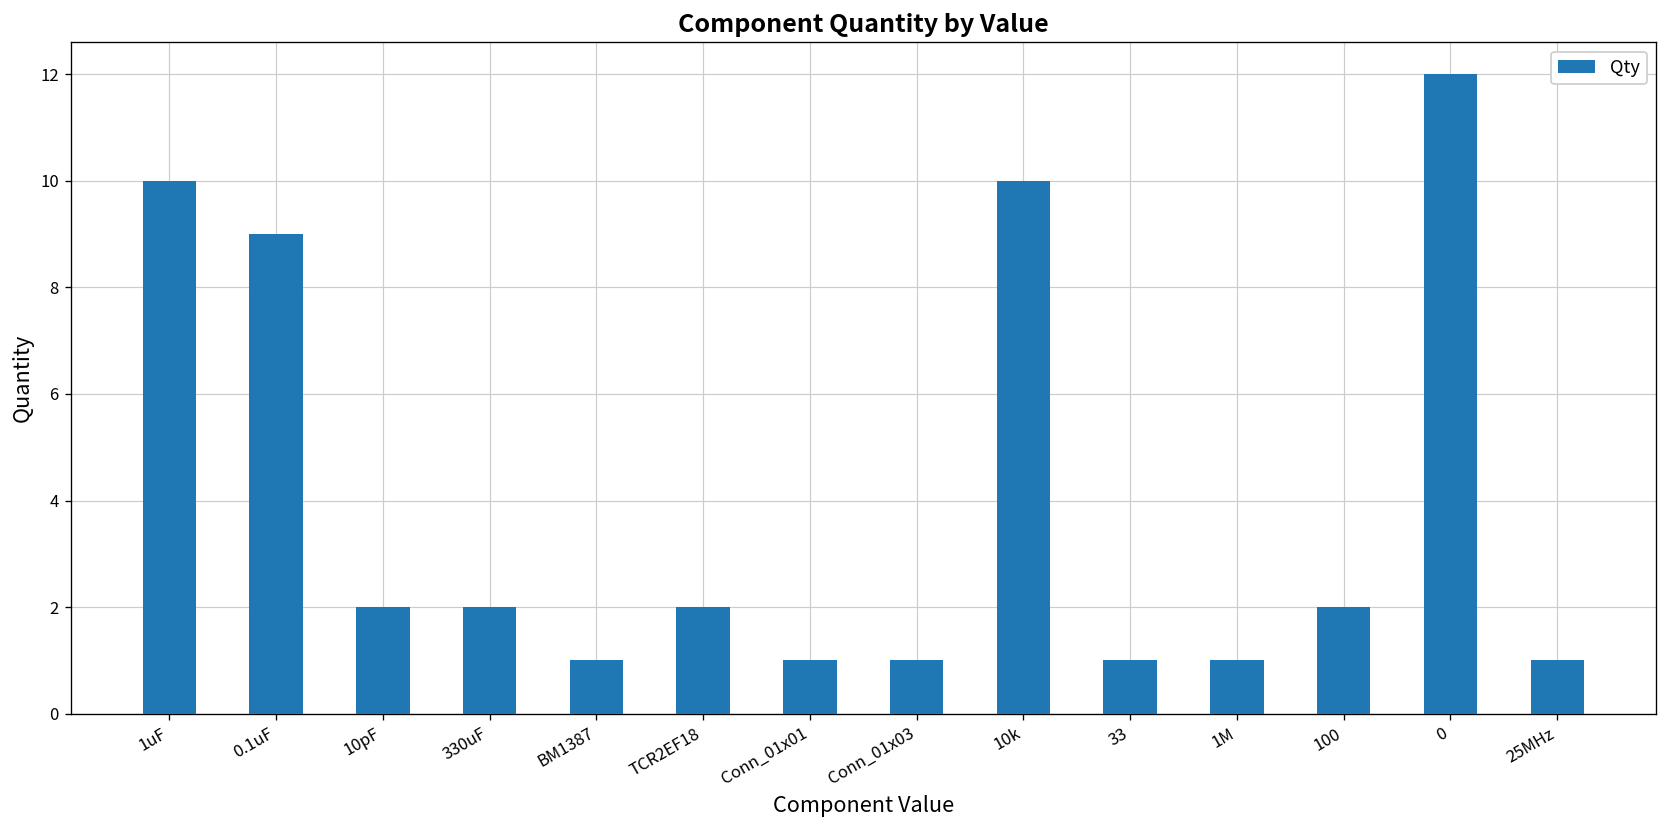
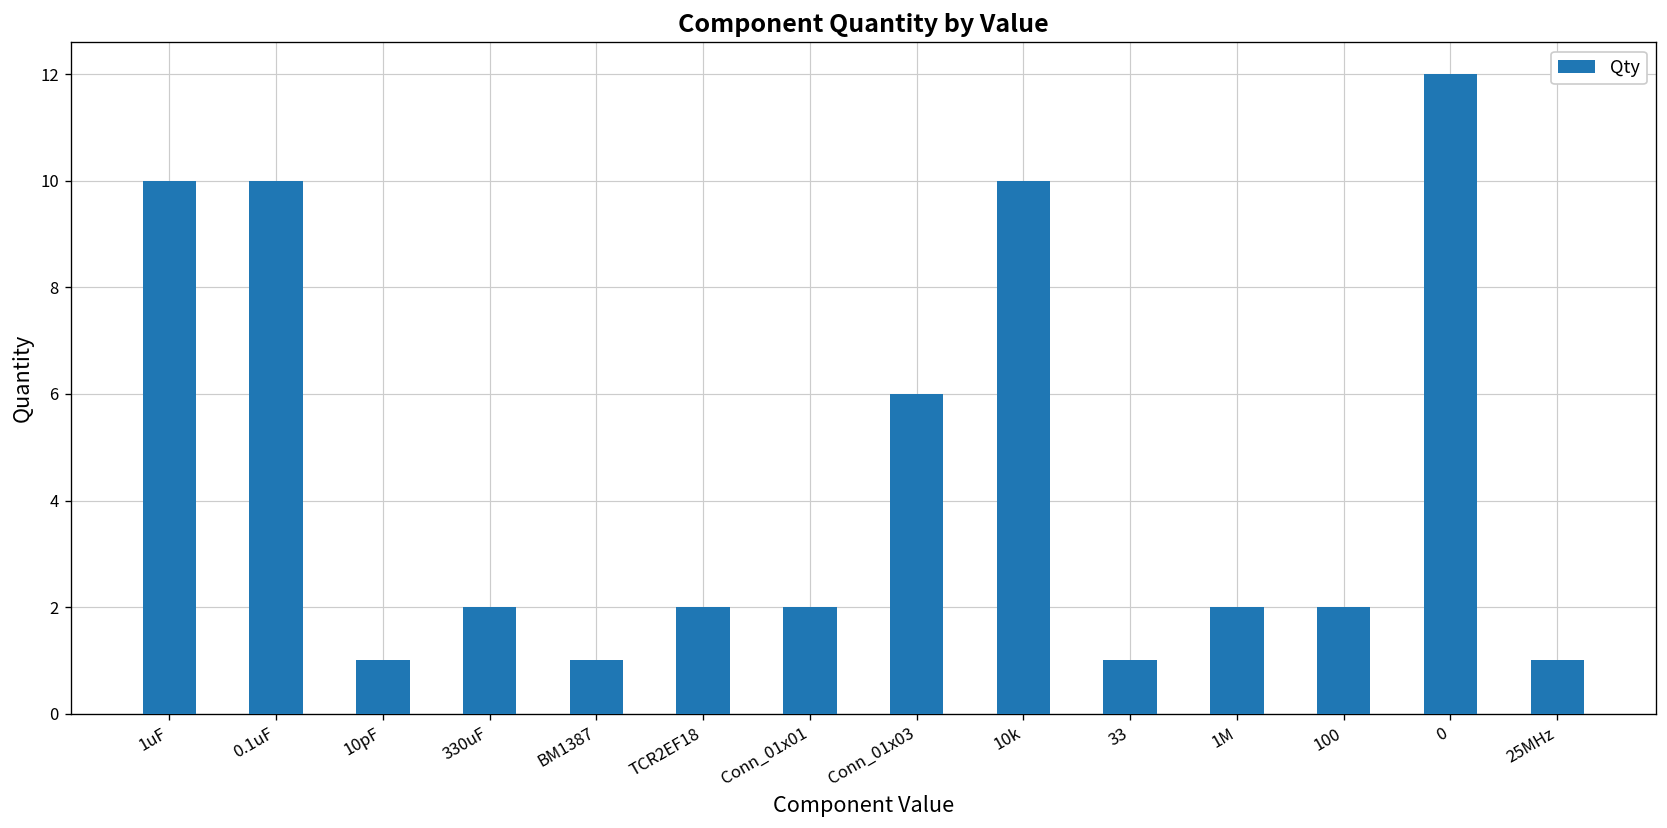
  {
    "1uF": 10,
-   "0.1uF": 9,
-   "10pF": 2,
+   "0.1uF": 10,
+   "10pF": 1,
    "330uF": 2,
    "BM1387": 1,
    "TCR2EF18": 2,
-   "Conn_01x01": 1,
-   "Conn_01x03": 1,
+   "Conn_01x01": 2,
+   "Conn_01x03": 6,
    "10k": 10,
    "33": 1,
-   "1M": 1,
+   "1M": 2,
    "100": 2,
    "0": 12,
    "25MHz": 1
  }
